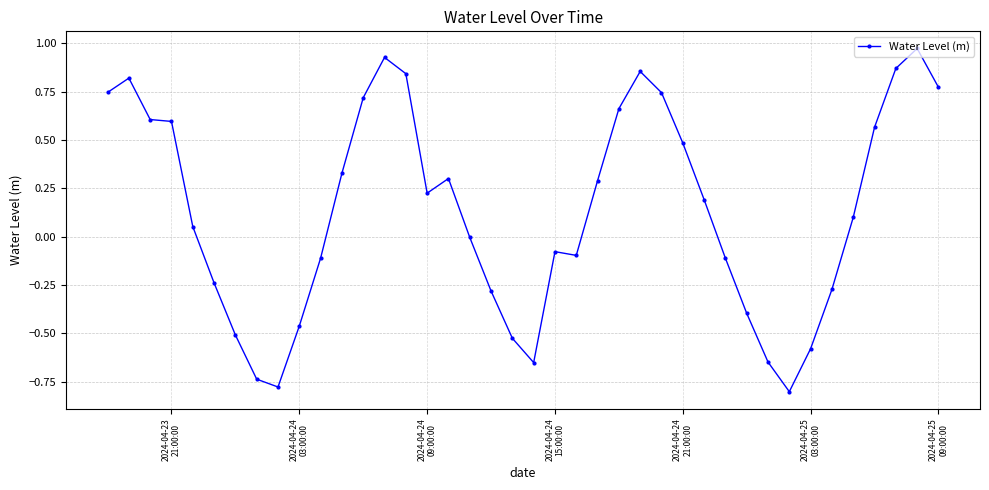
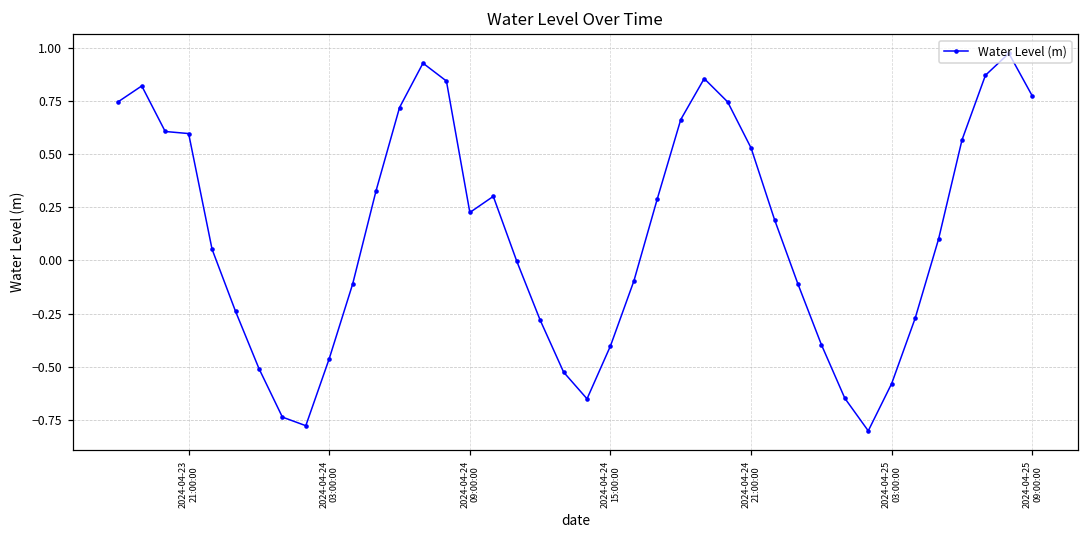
  {
    "2024-04-23 21:00:00": 0.60,
    "2024-04-24 03:00:00": -0.46,
    "2024-04-24 09:00:00": 0.23,
-   "2024-04-24 15:00:00": -0.08,
-   "2024-04-24 21:00:00": 0.48,
+   "2024-04-24 15:00:00": -0.40,
+   "2024-04-24 21:00:00": 0.53,
    "2024-04-25 03:00:00": -0.58,
    "2024-04-25 09:00:00": 0.77
  }
